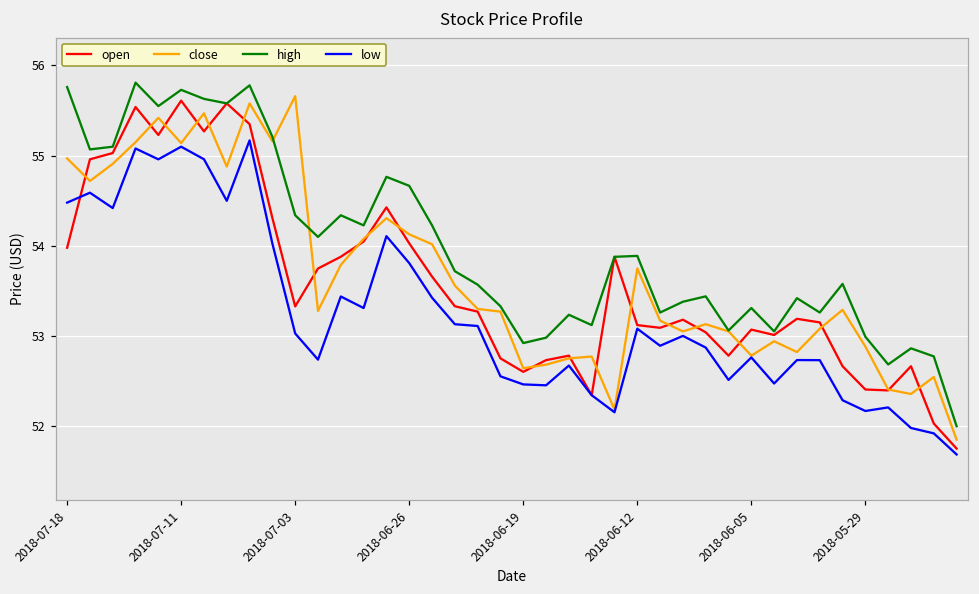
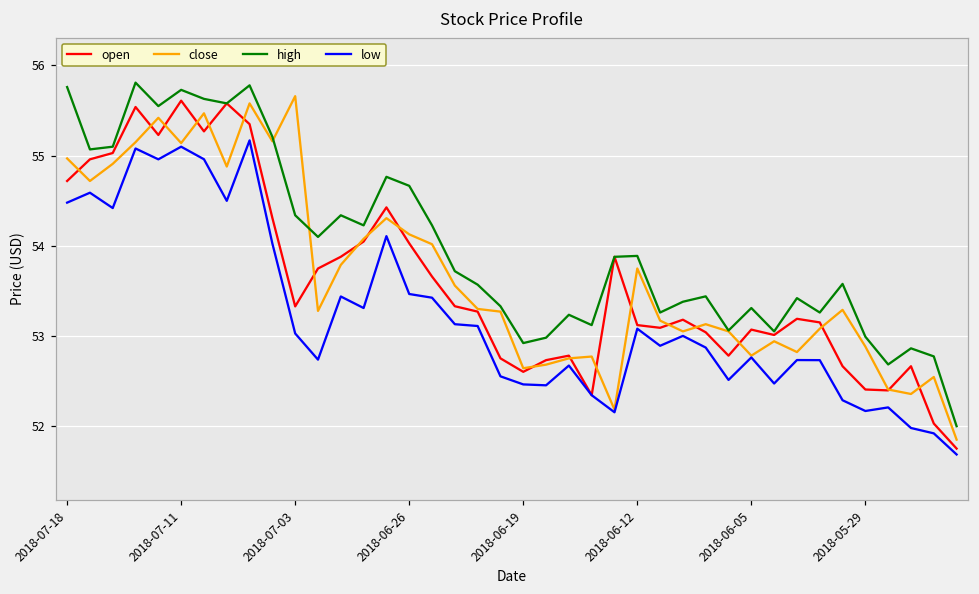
  {
    "open": {
-     "2018-07-18": 54.0,
+     "2018-07-18": 54.7,
      "2018-07-11": 55.6,
      "2018-07-03": 53.3,
      "2018-06-26": 54.0,
      "2018-06-19": 52.6,
      "2018-06-12": 53.1,
      "2018-06-05": 53.1,
      "2018-05-29": 52.4
    },
    "close": {
      "2018-07-18": 55.0,
      "2018-07-11": 55.1,
      "2018-07-03": 55.7,
      "2018-06-26": 54.1,
      "2018-06-19": 52.6,
      "2018-06-12": 53.8,
      "2018-05-29": 52.9
    },
    "high": {
      "2018-07-18": 55.8,
      "2018-07-11": 55.7,
      "2018-07-03": 54.3,
      "2018-06-26": 54.7,
      "2018-06-19": 52.9,
      "2018-06-12": 53.9,
      "2018-06-05": 53.3,
      "2018-05-29": 53.0
    },
    "low": {
      "2018-07-18": 54.5,
      "2018-07-11": 55.1,
      "2018-07-03": 53.0,
-     "2018-06-26": 53.8,
+     "2018-06-26": 53.5,
      "2018-06-19": 52.5,
      "2018-06-12": 53.1,
      "2018-05-29": 52.2
    }
  }
